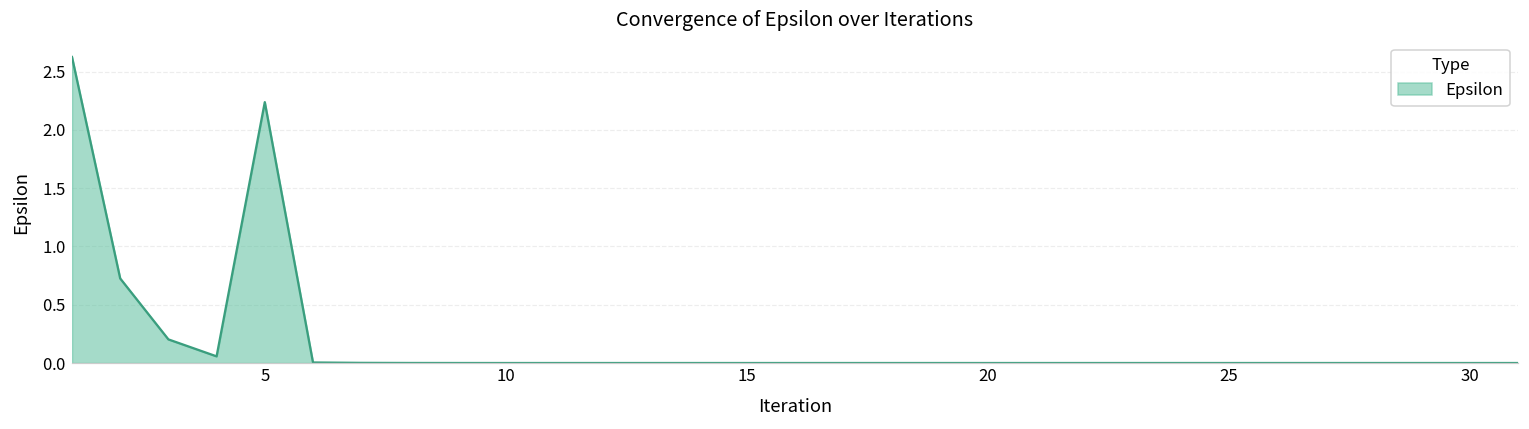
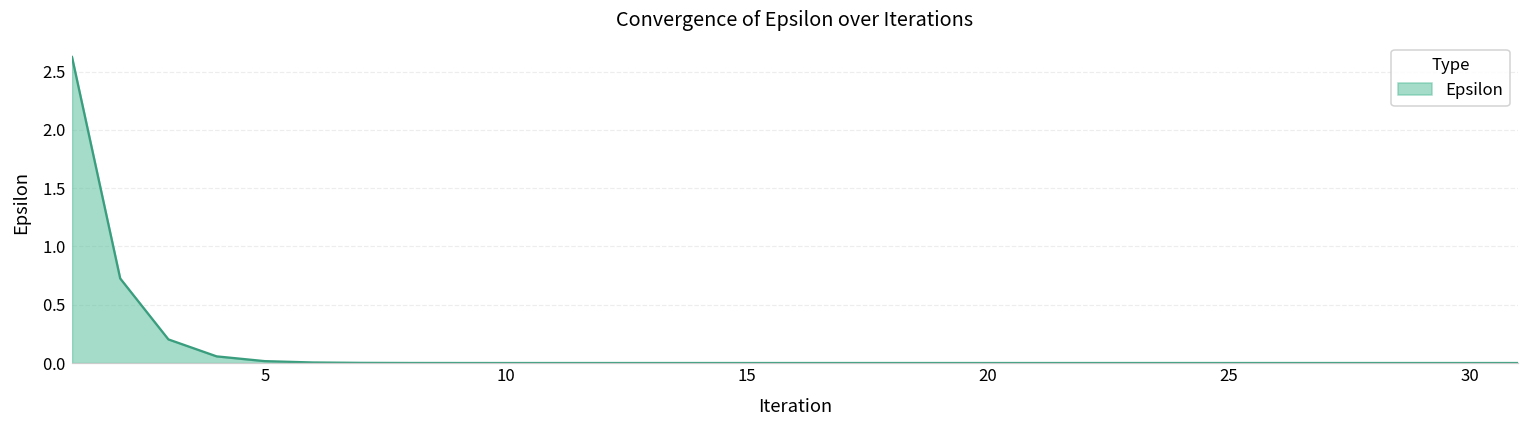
  {
-   "5": 2.24,
+   "5": 0.02,
    "10": 0.00,
    "15": 0.00,
    "20": 0.00,
    "25": 0.00,
    "30": 0.00
  }
